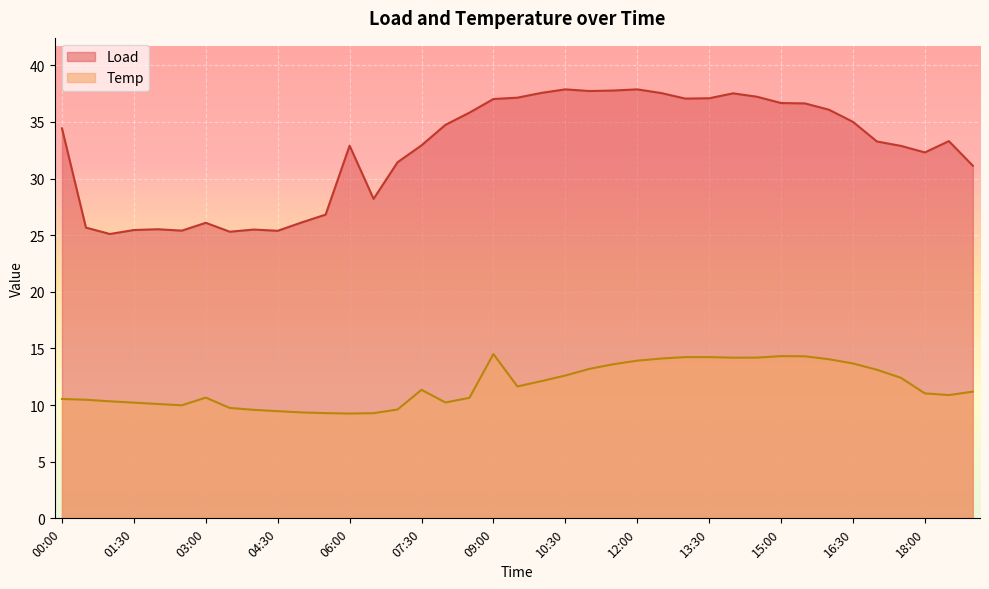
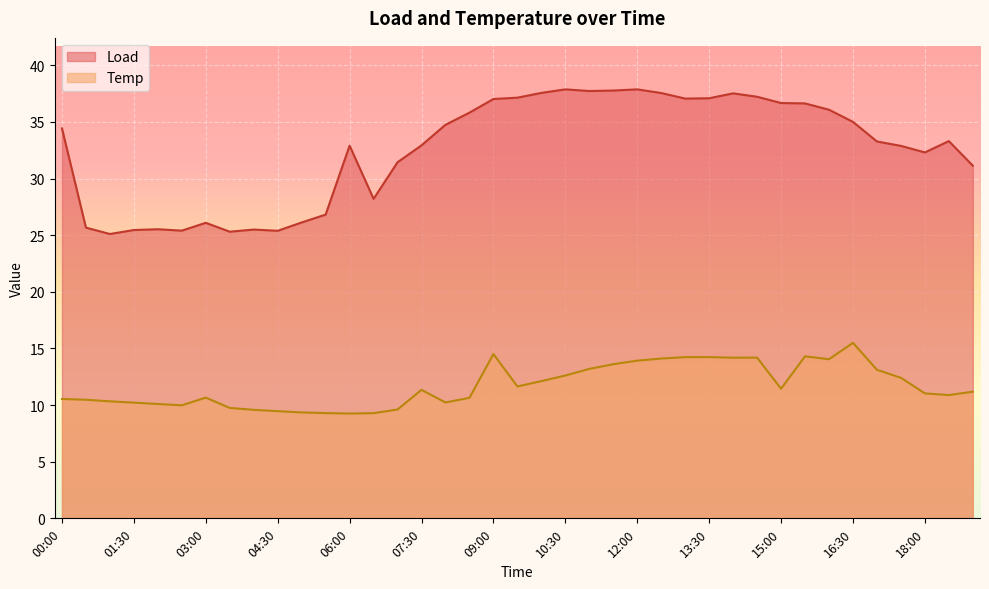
  {
    "Load": {
      "00:00": 34.4,
      "01:30": 25.5,
      "03:00": 26.1,
      "04:30": 25.4,
      "06:00": 32.9,
      "07:30": 32.9,
      "09:00": 37.0,
      "10:30": 37.9,
      "12:00": 37.9,
      "13:30": 37.1,
      "15:00": 36.7,
      "16:30": 35.0,
      "18:00": 32.3
    },
    "Temp": {
      "00:00": 10.5,
      "01:30": 10.2,
      "03:00": 10.7,
      "04:30": 9.5,
      "06:00": 9.3,
      "07:30": 11.3,
      "09:00": 14.5,
      "10:30": 12.6,
      "12:00": 13.9,
      "13:30": 14.2,
-     "15:00": 14.3,
-     "16:30": 13.7,
+     "15:00": 11.4,
+     "16:30": 15.5,
      "18:00": 11.0
    }
  }
